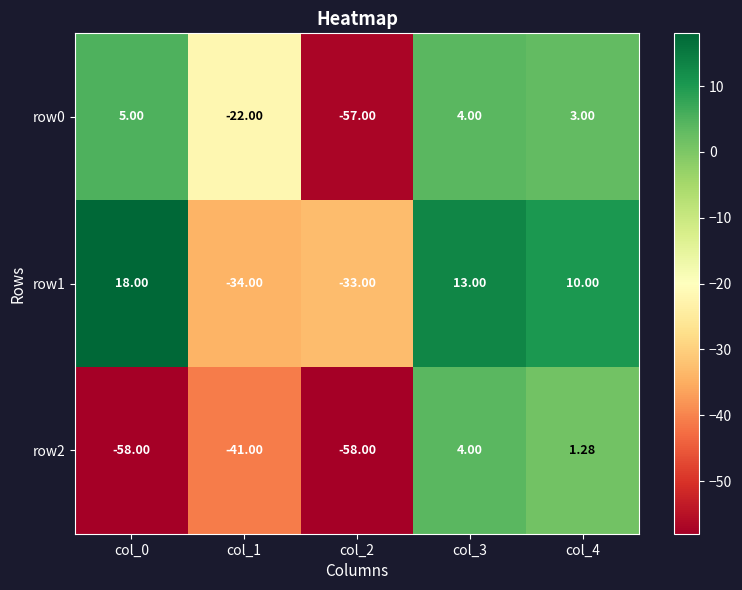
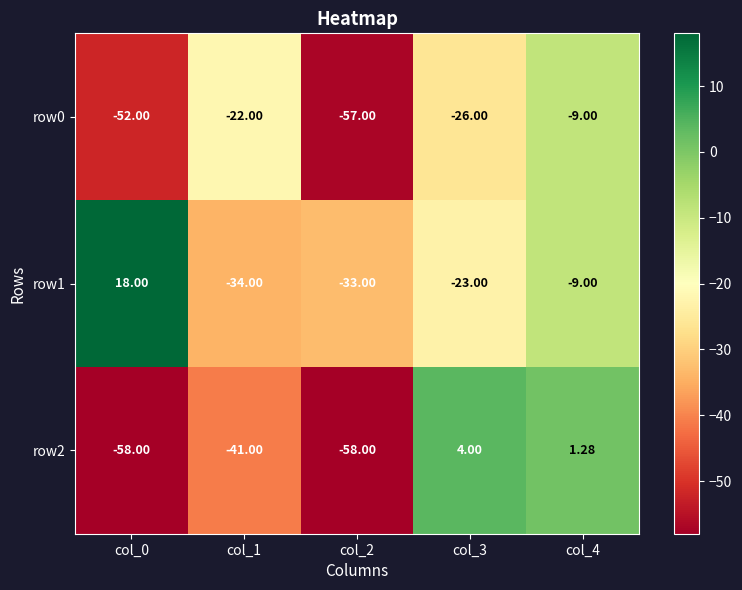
  {
    "row0": {
-     "col_0": 5.00,
+     "col_0": -52.00,
      "col_1": -22.00,
      "col_2": -57.00,
-     "col_3": 4.00,
-     "col_4": 3.00
+     "col_3": -26.00,
+     "col_4": -9.00
    },
    "row1": {
      "col_0": 18.00,
      "col_1": -34.00,
      "col_2": -33.00,
-     "col_3": 13.00,
-     "col_4": 10.00
+     "col_3": -23.00,
+     "col_4": -9.00
    },
    "row2": {
      "col_0": -58.00,
      "col_1": -41.00,
      "col_2": -58.00,
      "col_3": 4.00,
      "col_4": 1.28
    }
  }
